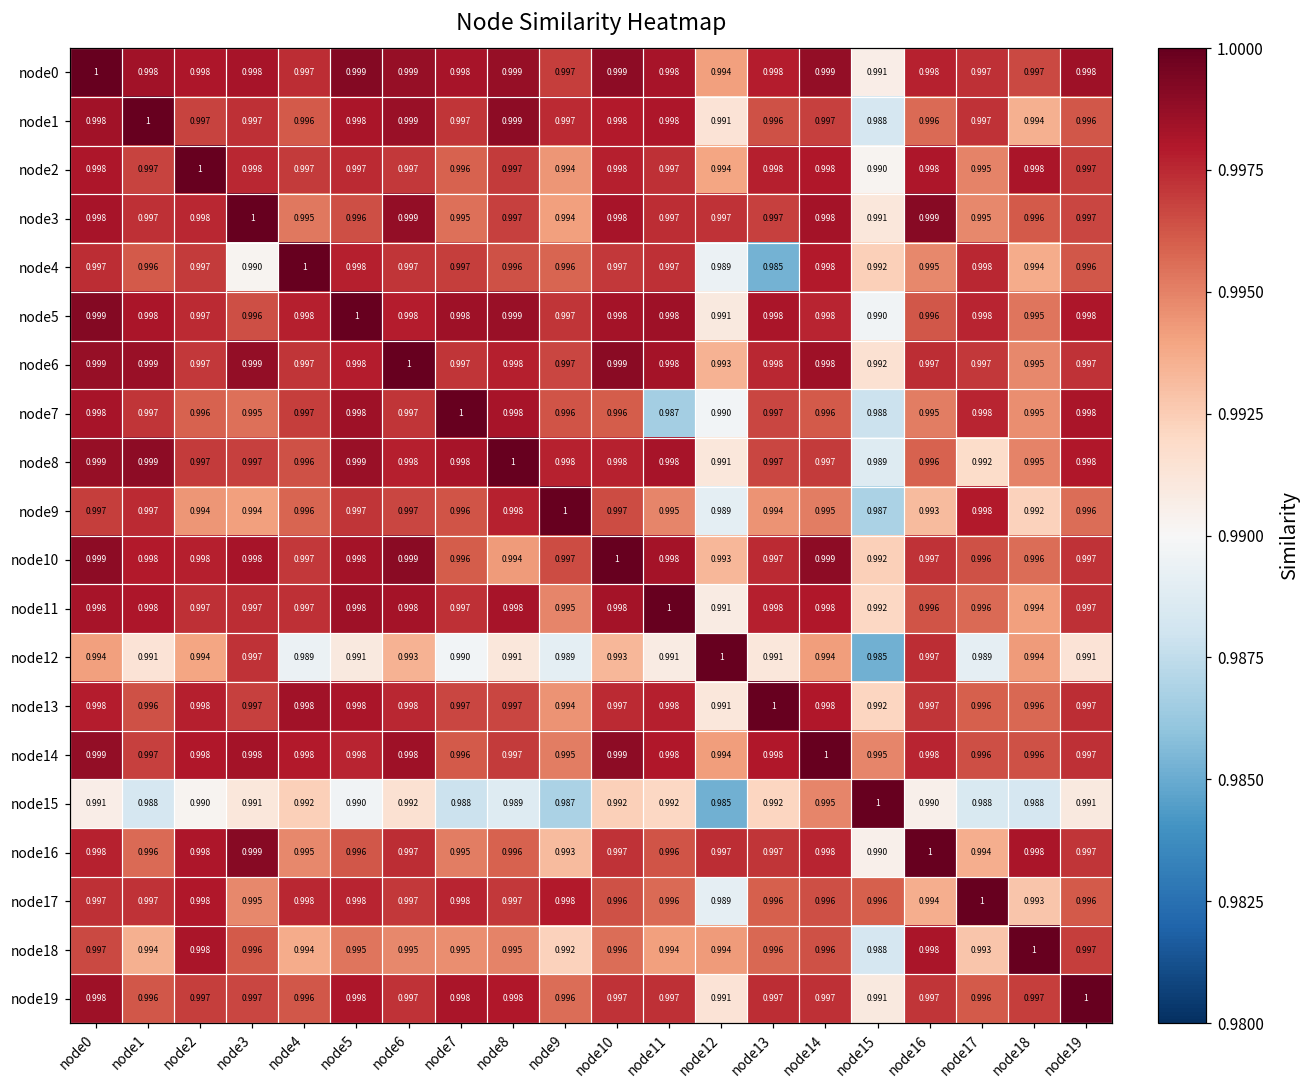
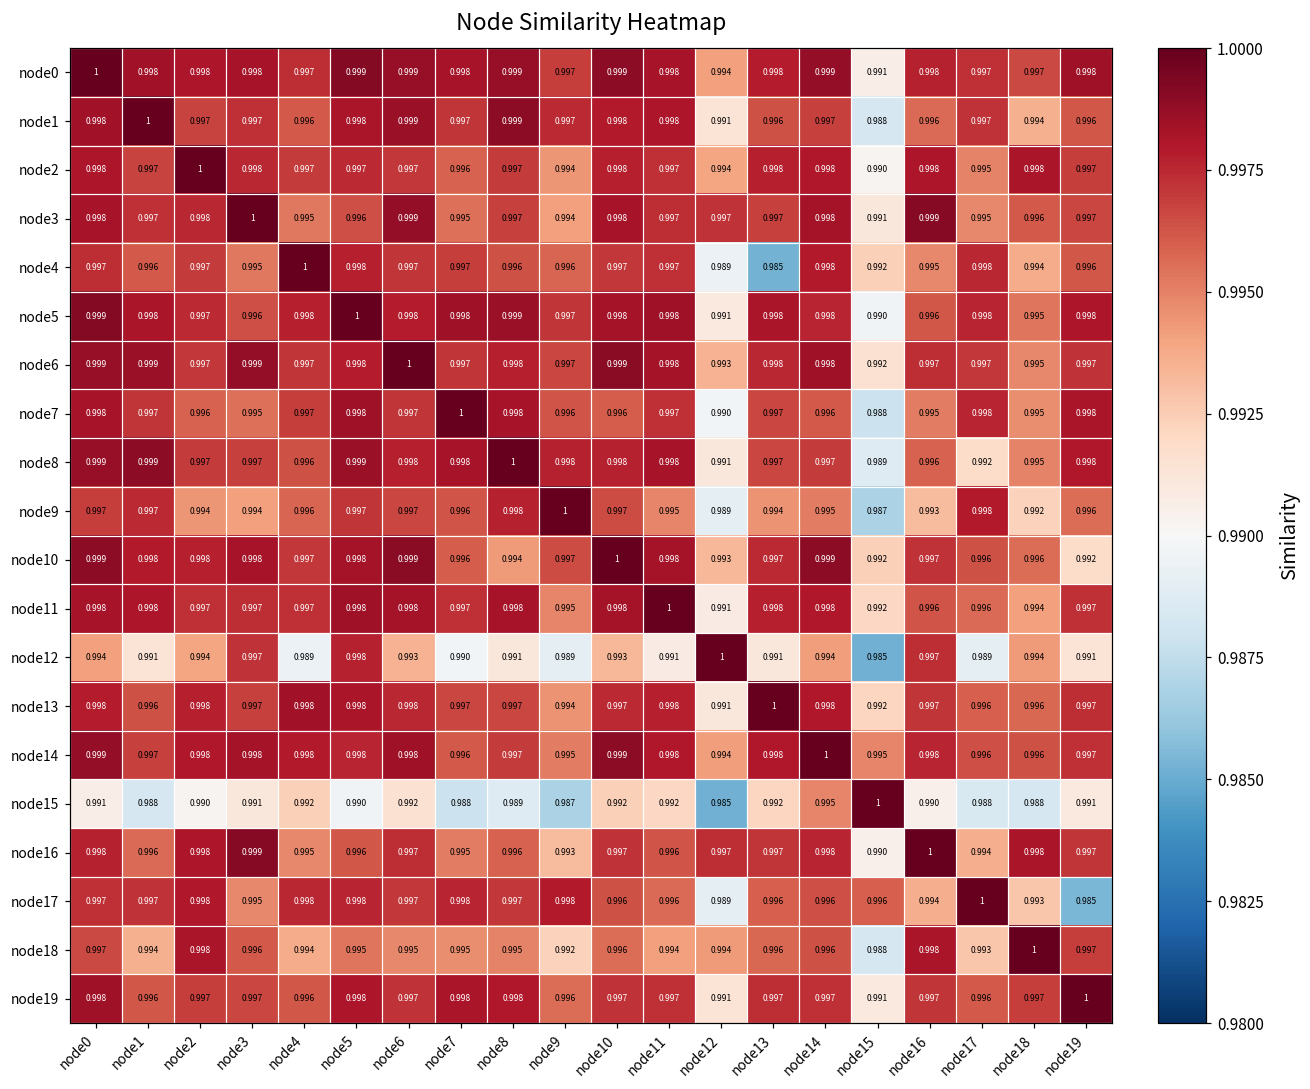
  {
    "node4": {
      "node0": 0.997,
      "node1": 0.996,
      "node2": 0.997,
-     "node3": 0.990,
+     "node3": 0.995,
      "node4": 1,
      "node5": 0.998,
      "node6": 0.997,
      "node7": 0.997,
      "node8": 0.996,
      "node9": 0.996,
      "node10": 0.997,
      "node11": 0.997,
      "node12": 0.989,
      "node13": 0.985,
      "node14": 0.998,
      "node15": 0.992,
      "node16": 0.995,
      "node17": 0.998,
      "node18": 0.994,
      "node19": 0.996
    },
    "node7": {
      "node0": 0.998,
      "node1": 0.997,
      "node2": 0.996,
      "node3": 0.995,
      "node4": 0.997,
      "node5": 0.998,
      "node6": 0.997,
      "node7": 1,
      "node8": 0.998,
      "node9": 0.996,
      "node10": 0.996,
-     "node11": 0.987,
+     "node11": 0.997,
      "node12": 0.990,
      "node13": 0.997,
      "node14": 0.996,
      "node15": 0.988,
      "node16": 0.995,
      "node17": 0.998,
      "node18": 0.995,
      "node19": 0.998
    },
    "node10": {
      "node0": 0.999,
      "node1": 0.998,
      "node2": 0.998,
      "node3": 0.998,
      "node4": 0.997,
      "node5": 0.998,
      "node6": 0.999,
      "node7": 0.996,
      "node8": 0.994,
      "node9": 0.997,
      "node10": 1,
      "node11": 0.998,
      "node12": 0.993,
      "node13": 0.997,
      "node14": 0.999,
      "node15": 0.992,
      "node16": 0.997,
      "node17": 0.996,
      "node18": 0.996,
-     "node19": 0.997
+     "node19": 0.992
    },
    "node12": {
      "node0": 0.994,
      "node1": 0.991,
      "node2": 0.994,
      "node3": 0.997,
      "node4": 0.989,
-     "node5": 0.991,
+     "node5": 0.998,
      "node6": 0.993,
      "node7": 0.990,
      "node8": 0.991,
      "node9": 0.989,
      "node10": 0.993,
      "node11": 0.991,
      "node12": 1,
      "node13": 0.991,
      "node14": 0.994,
      "node15": 0.985,
      "node16": 0.997,
      "node17": 0.989,
      "node18": 0.994,
      "node19": 0.991
    },
    "node17": {
      "node0": 0.997,
      "node1": 0.997,
      "node2": 0.998,
      "node3": 0.995,
      "node4": 0.998,
      "node5": 0.998,
      "node6": 0.997,
      "node7": 0.998,
      "node8": 0.997,
      "node9": 0.998,
      "node10": 0.996,
      "node11": 0.996,
      "node12": 0.989,
      "node13": 0.996,
      "node14": 0.996,
      "node15": 0.996,
      "node16": 0.994,
      "node17": 1,
      "node18": 0.993,
-     "node19": 0.996
+     "node19": 0.985
    }
  }
